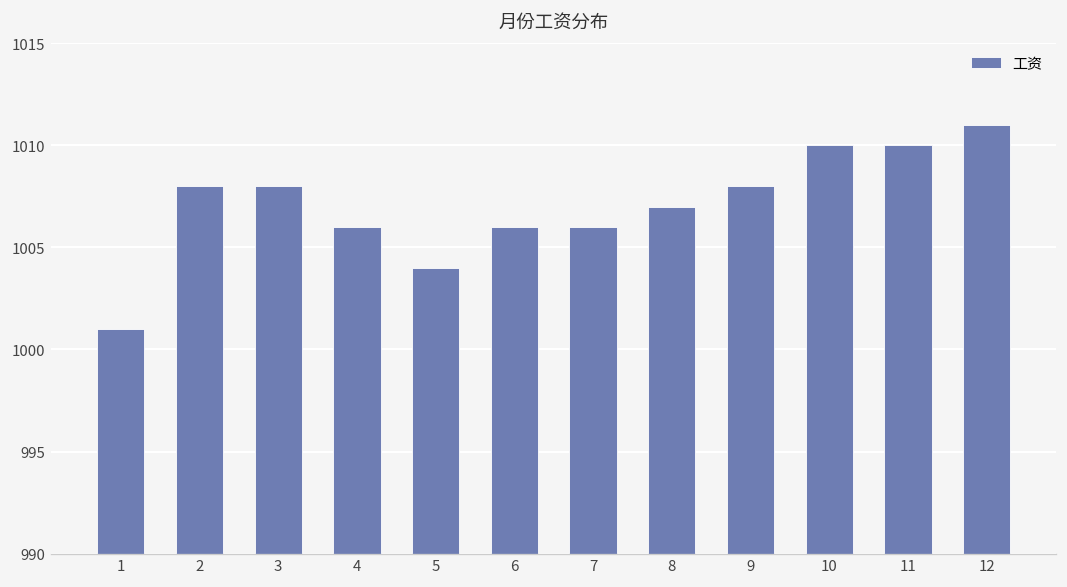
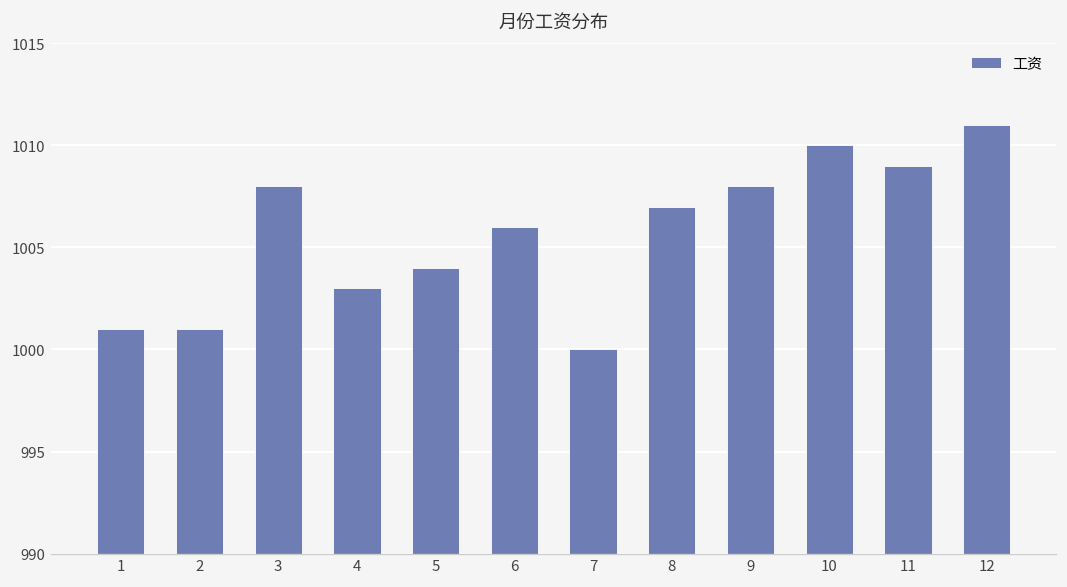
  {
    "1": 1001,
-   "2": 1008,
+   "2": 1001,
    "3": 1008,
-   "4": 1006,
+   "4": 1003,
    "5": 1004,
    "6": 1006,
-   "7": 1006,
+   "7": 1000,
    "8": 1007,
    "9": 1008,
    "10": 1010,
-   "11": 1010,
+   "11": 1009,
    "12": 1011
  }
